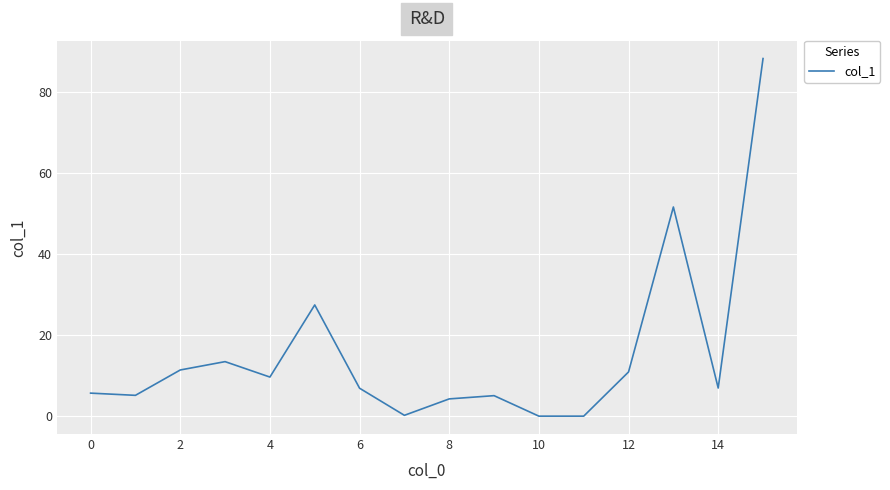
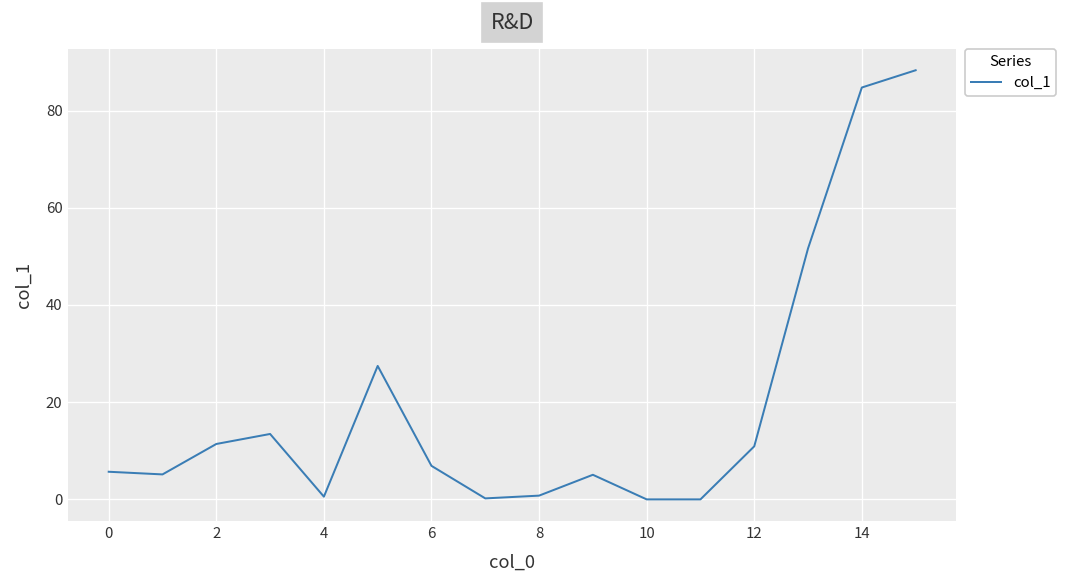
  {
    "0": 6,
    "2": 11,
-   "4": 10,
+   "4": 1,
    "6": 7,
-   "8": 4,
+   "8": 1,
    "10": 0,
    "12": 11,
-   "14": 7
+   "14": 85
  }
